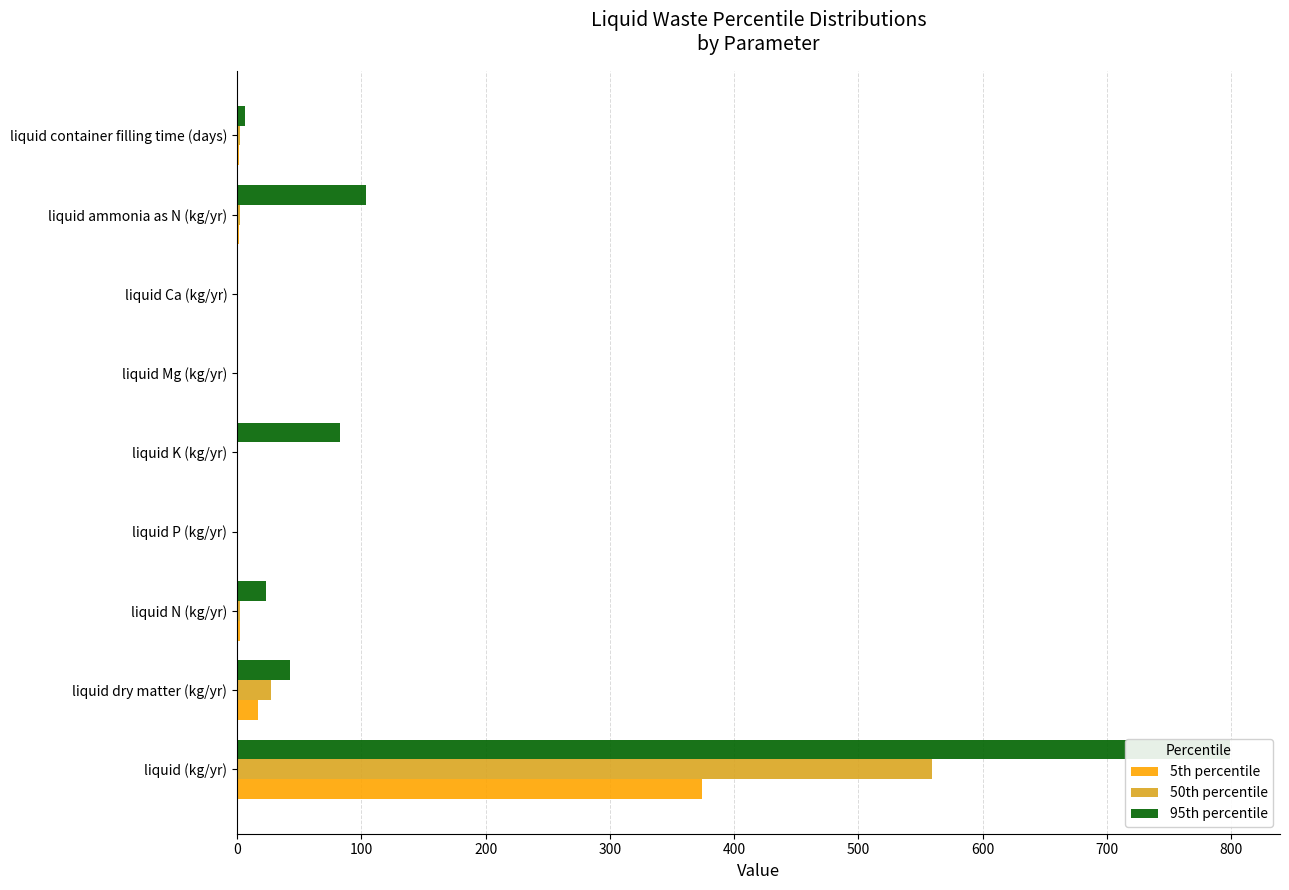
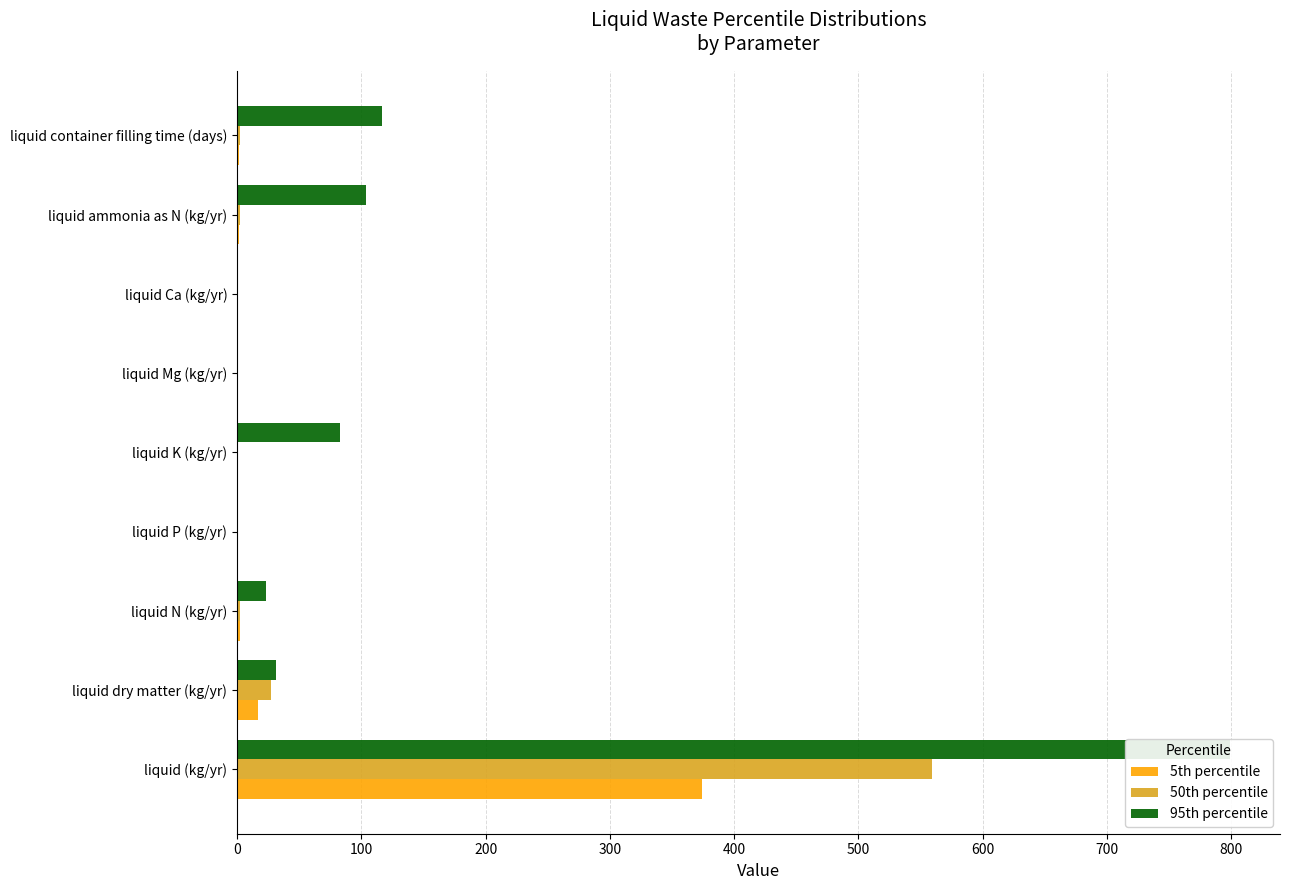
  {
    "95th percentile": {
-     "liquid container filling time (days)": 6,
+     "liquid container filling time (days)": 117,
      "liquid ammonia as N (kg/yr)": 104,
      "liquid K (kg/yr)": 83,
      "liquid N (kg/yr)": 23,
-     "liquid dry matter (kg/yr)": 43
+     "liquid dry matter (kg/yr)": 31
    }
  }
